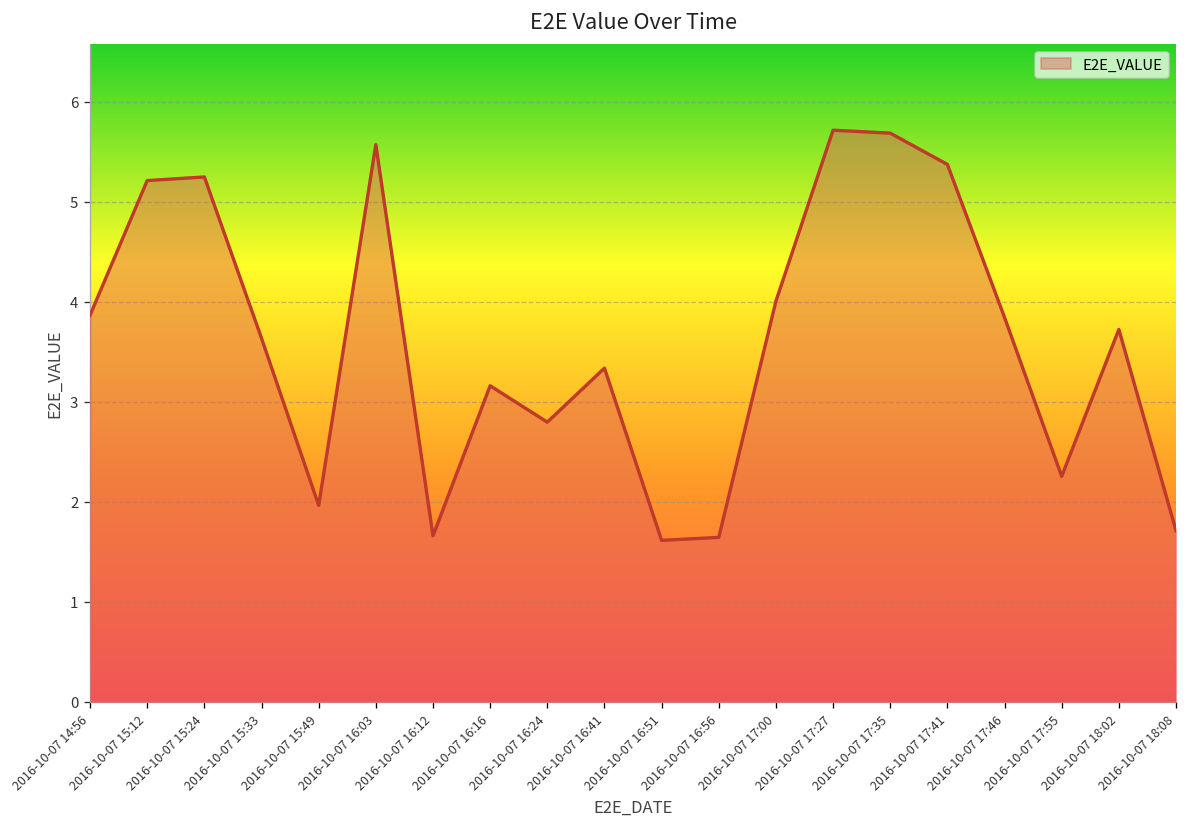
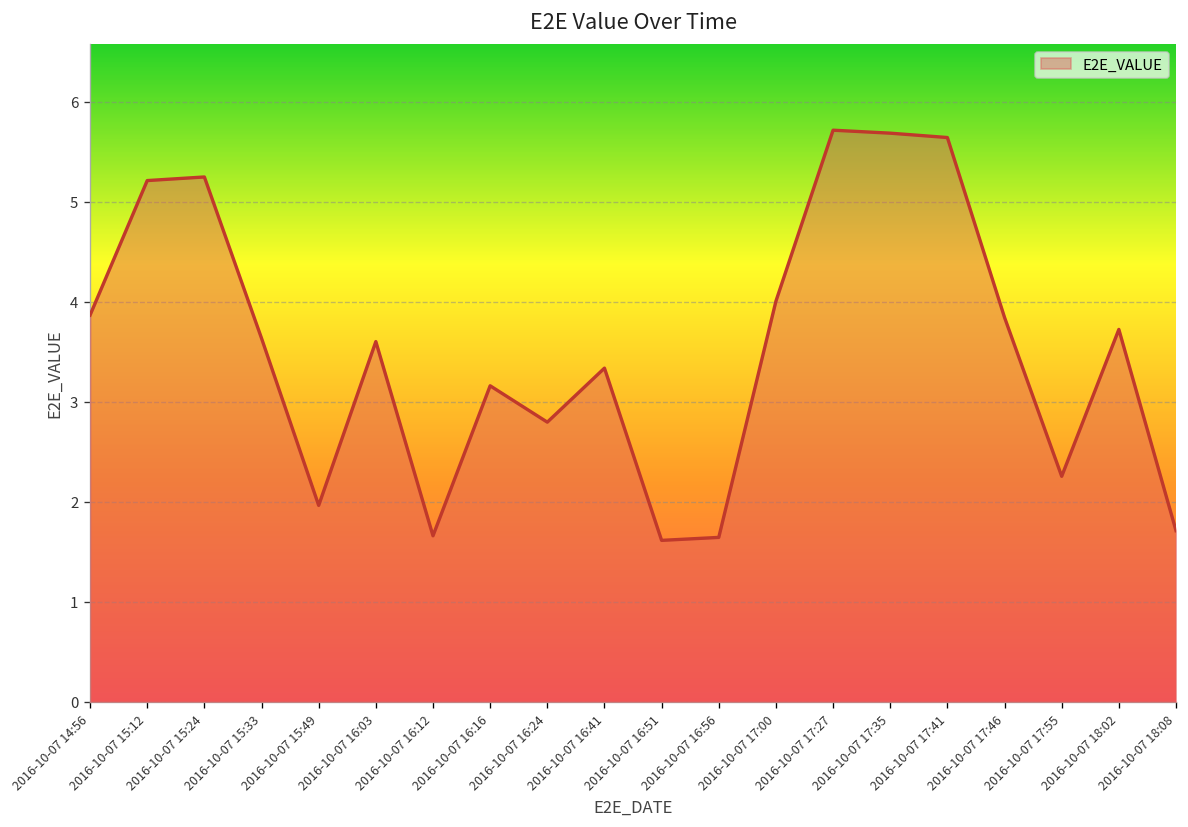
  {
    "2016-10-07 14:56": 3.9,
    "2016-10-07 15:12": 5.2,
    "2016-10-07 15:24": 5.2,
    "2016-10-07 15:33": 3.6,
    "2016-10-07 15:49": 2.0,
-   "2016-10-07 16:03": 5.6,
+   "2016-10-07 16:03": 3.6,
    "2016-10-07 16:12": 1.7,
    "2016-10-07 16:16": 3.2,
    "2016-10-07 16:24": 2.8,
    "2016-10-07 16:41": 3.3,
    "2016-10-07 16:51": 1.6,
    "2016-10-07 16:56": 1.6,
    "2016-10-07 17:00": 4.0,
    "2016-10-07 17:27": 5.7,
    "2016-10-07 17:35": 5.7,
-   "2016-10-07 17:41": 5.4,
+   "2016-10-07 17:41": 5.6,
    "2016-10-07 17:46": 3.8,
    "2016-10-07 17:55": 2.3,
    "2016-10-07 18:02": 3.7,
    "2016-10-07 18:08": 1.7
  }
